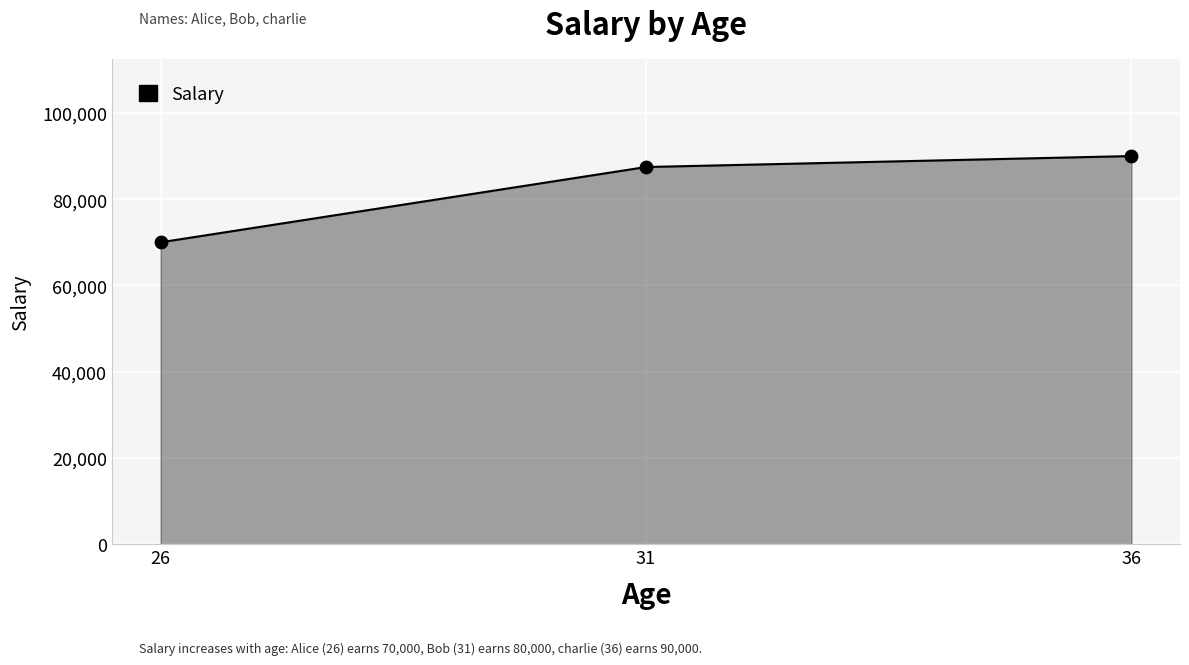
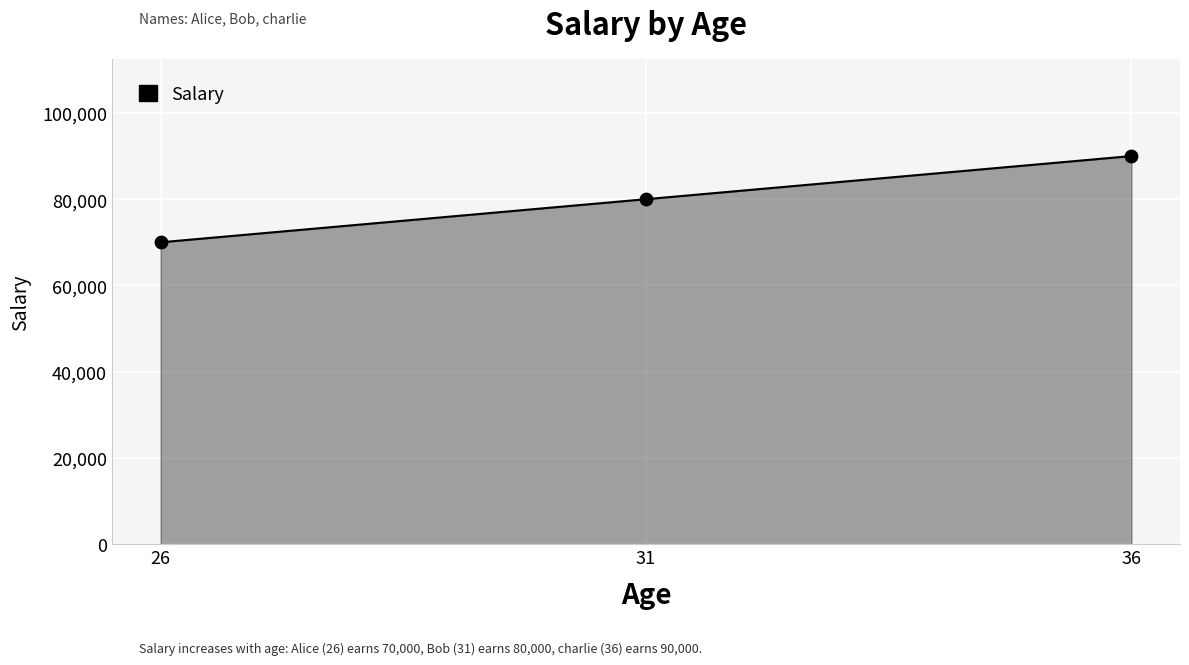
  {
    "26": "70,000",
-   "31": "87,000",
+   "31": "80,000",
    "36": "90,000"
  }
